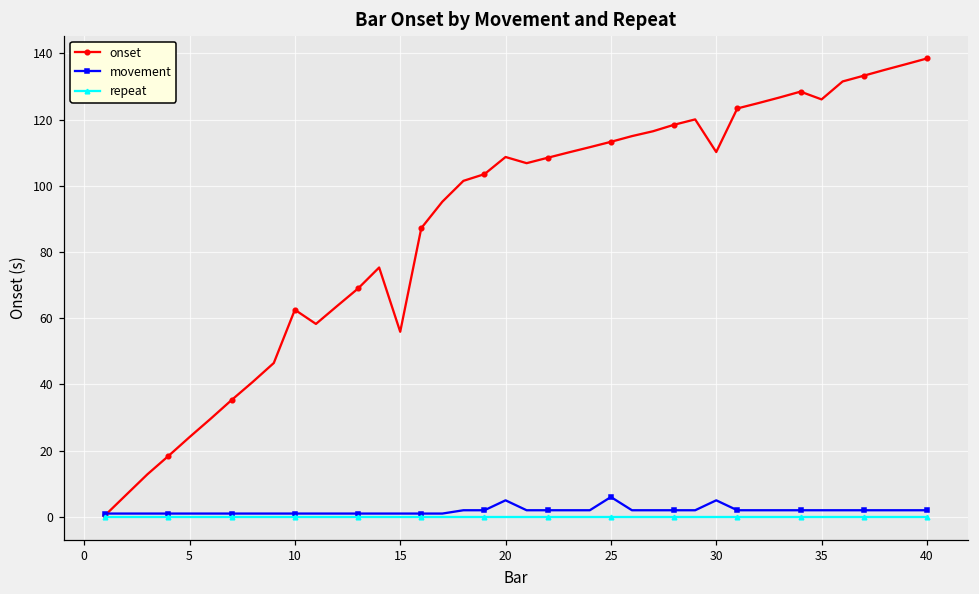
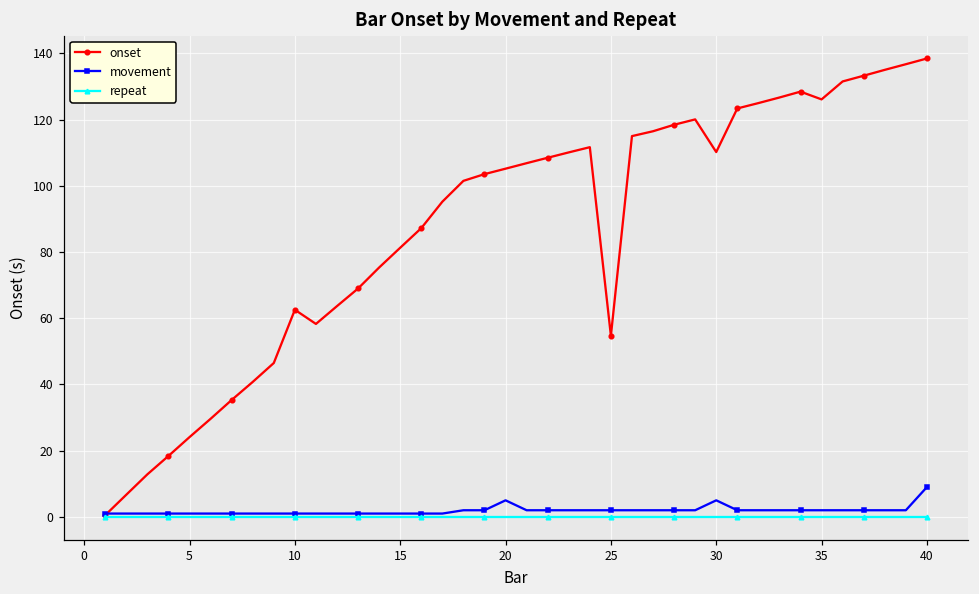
  {
    "onset": {
      "5": 24,
      "10": 63,
-     "15": 56,
-     "20": 109,
-     "25": 113,
+     "15": 81,
+     "20": 105,
+     "25": 55,
      "30": 110,
      "35": 126,
      "40": 138
    },
    "movement": {
      "5": 1,
      "10": 1,
      "15": 1,
      "20": 5,
-     "25": 6,
+     "25": 2,
      "30": 5,
      "35": 2,
-     "40": 2
+     "40": 9
    },
    "repeat": {
      "5": 0,
      "10": 0,
      "15": 0,
      "20": 0,
      "25": 0,
      "30": 0,
      "35": 0,
      "40": 0
    }
  }
